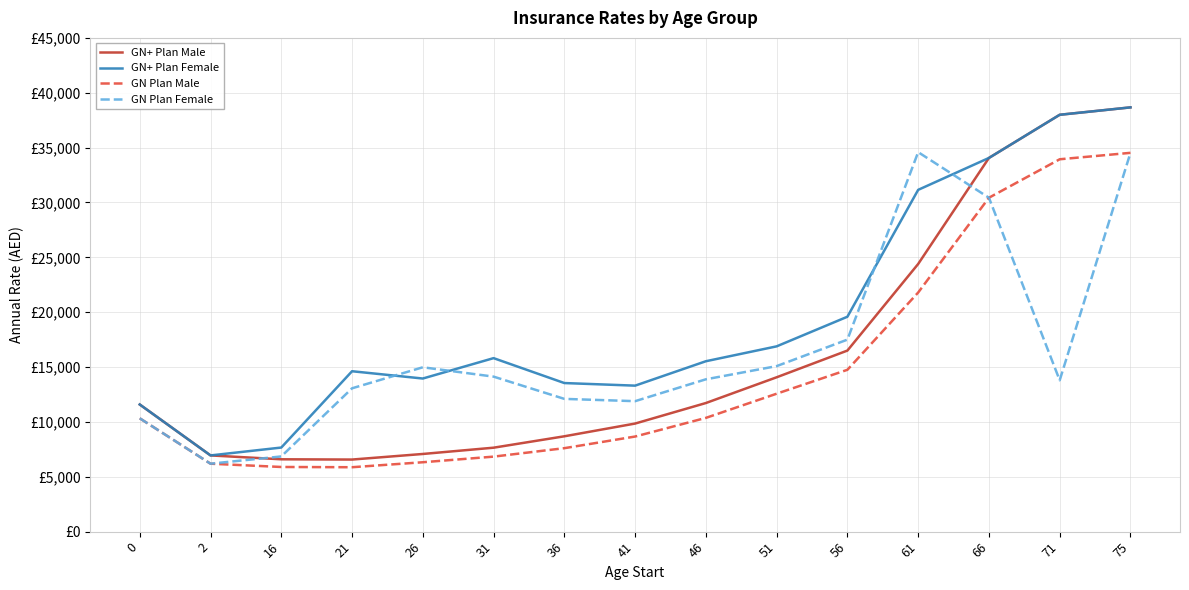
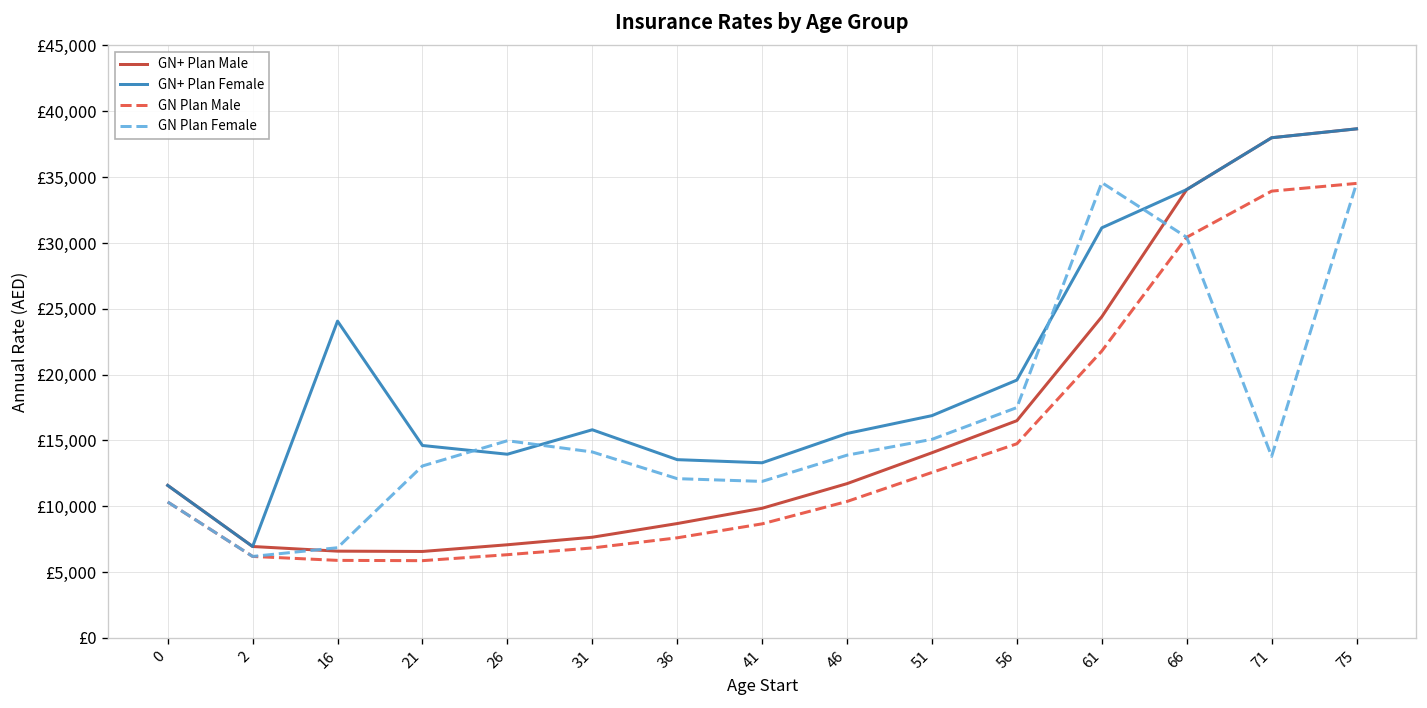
  {
    "GN+ Plan Female": {
-     "16": "£7,700",
+     "16": "£24,100",
      "21": "£14,600",
      "26": "£14,000",
      "31": "£15,800",
      "36": "£13,500",
      "41": "£13,300",
      "46": "£15,500",
      "51": "£16,900",
      "56": "£19,600",
      "61": "£31,200"
    },
    "GN Plan Female": {
      "16": "£6,900",
      "21": "£13,100",
      "26": "£15,000",
      "31": "£14,100",
      "36": "£12,100",
      "41": "£11,900",
      "46": "£13,900",
      "51": "£15,100",
      "56": "£17,500",
      "61": "£34,600",
      "71": "£13,800"
    }
  }
